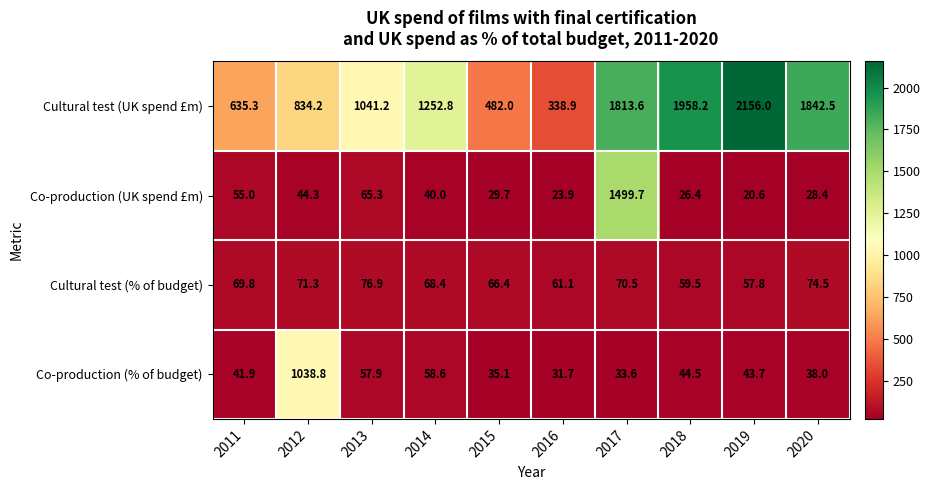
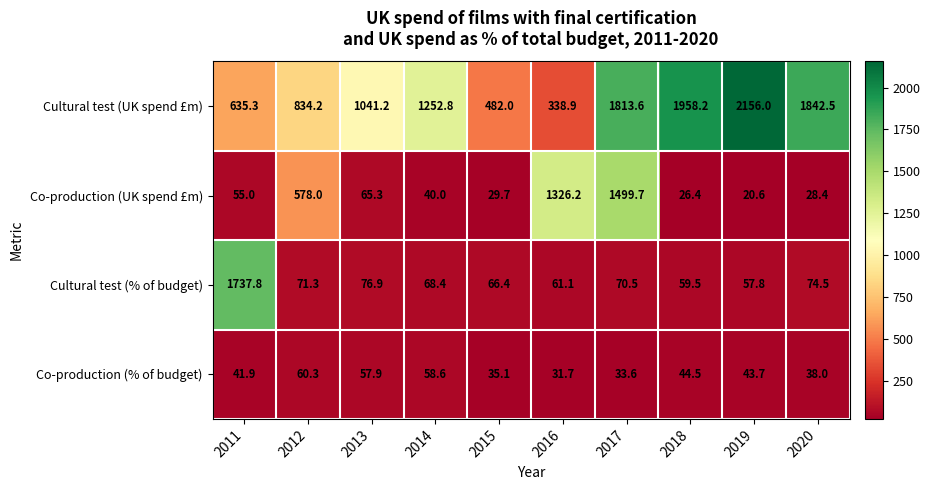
  {
    "Cultural test (UK spend £m)": {
      "2011": 635.3,
      "2012": 834.2,
      "2013": 1041.2,
      "2014": 1252.8,
      "2015": 482.0,
      "2016": 338.9,
      "2017": 1813.6,
      "2018": 1958.2,
      "2019": 2156.0,
      "2020": 1842.5
    },
    "Co-production (UK spend £m)": {
      "2011": 55.0,
-     "2012": 44.3,
+     "2012": 578.0,
      "2013": 65.3,
      "2014": 40.0,
      "2015": 29.7,
-     "2016": 23.9,
+     "2016": 1326.2,
      "2017": 1499.7,
      "2018": 26.4,
      "2019": 20.6,
      "2020": 28.4
    },
    "Cultural test (% of budget)": {
-     "2011": 69.8,
+     "2011": 1737.8,
      "2012": 71.3,
      "2013": 76.9,
      "2014": 68.4,
      "2015": 66.4,
      "2016": 61.1,
      "2017": 70.5,
      "2018": 59.5,
      "2019": 57.8,
      "2020": 74.5
    },
    "Co-production (% of budget)": {
      "2011": 41.9,
-     "2012": 1038.8,
+     "2012": 60.3,
      "2013": 57.9,
      "2014": 58.6,
      "2015": 35.1,
      "2016": 31.7,
      "2017": 33.6,
      "2018": 44.5,
      "2019": 43.7,
      "2020": 38.0
    }
  }
